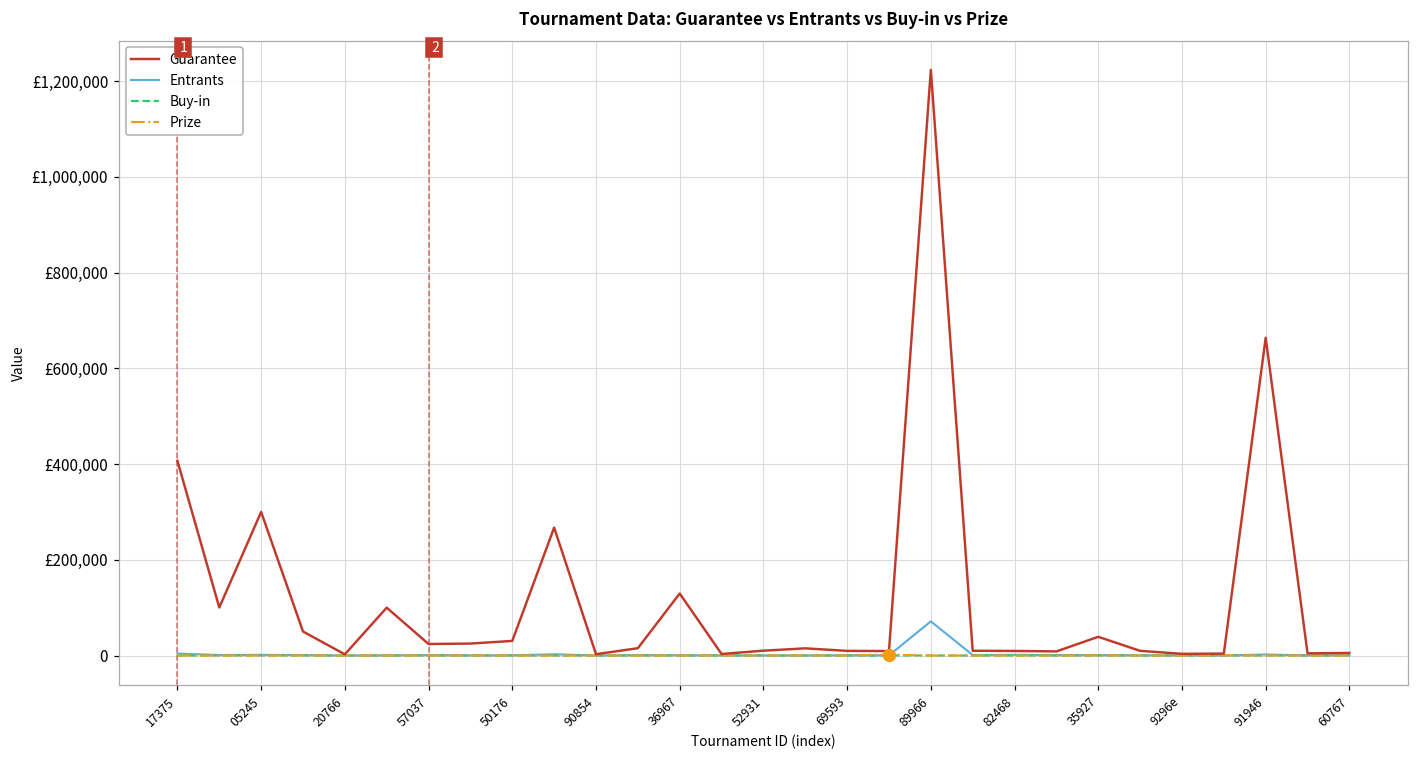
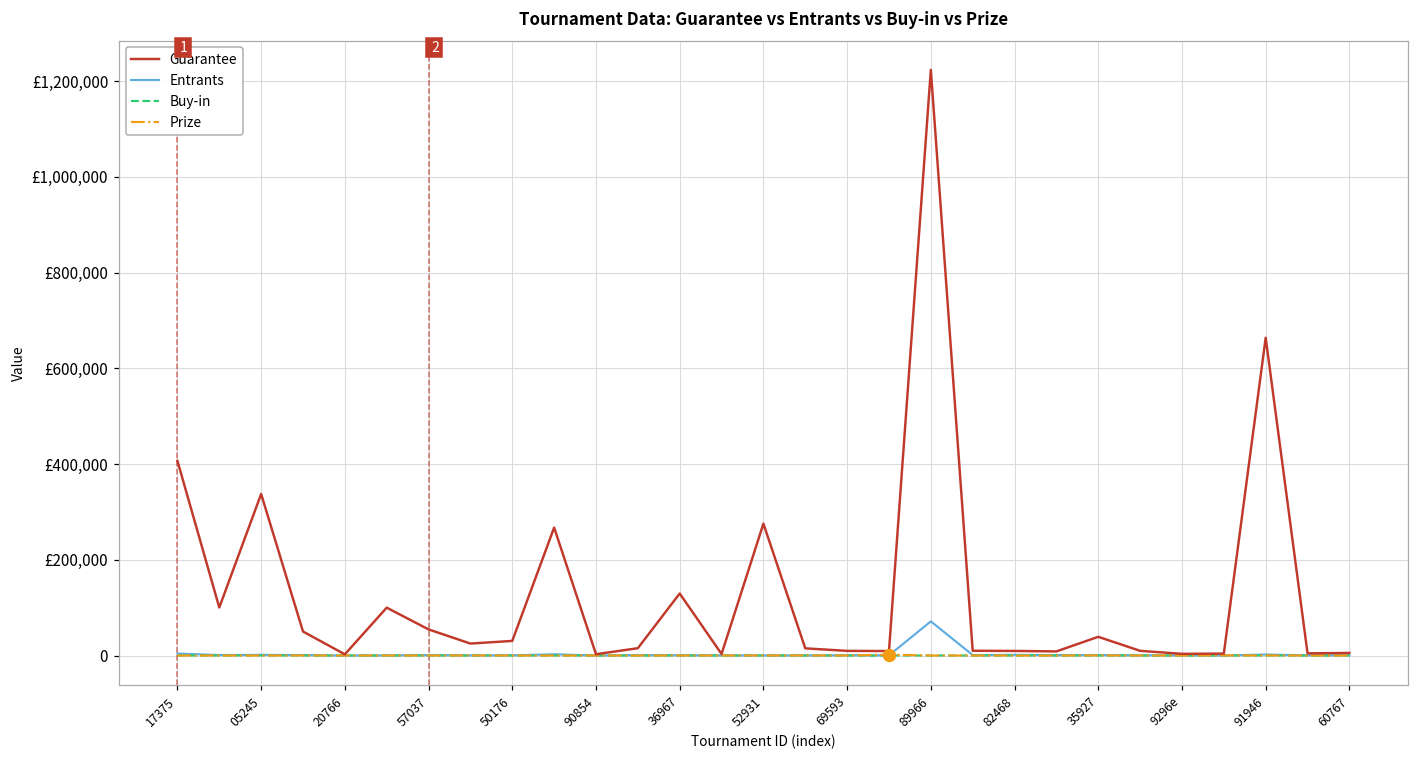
  {
    "Guarantee": {
      "17375": "£410,000",
-     "05245": "£300,000",
-     "57037": "£20,000",
+     "05245": "£340,000",
+     "57037": "£50,000",
      "50176": "£30,000",
      "36967": "£130,000",
-     "52931": "£10,000",
+     "52931": "£280,000",
      "69593": "£10,000",
      "89966": "£1,220,000",
      "82468": "£10,000",
      "35927": "£40,000",
      "91946": "£660,000"
    },
    "Entrants": {
      "89966": "£70,000"
    }
  }
